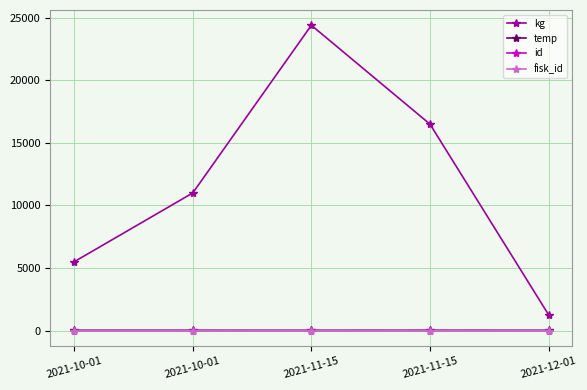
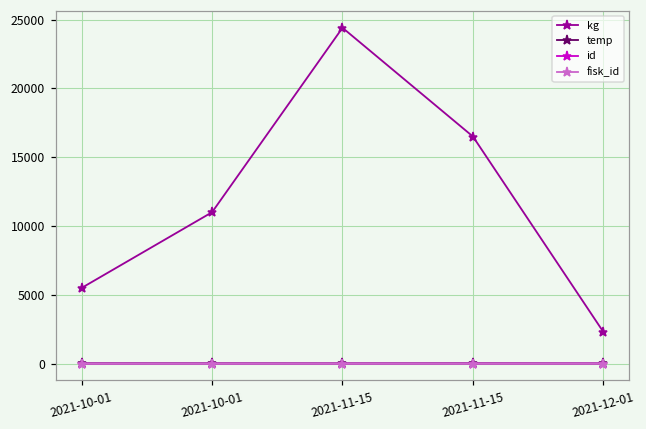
  {
    "kg": {
-     "2021-12-01": 1300
+     "2021-12-01": 2300
    }
  }
